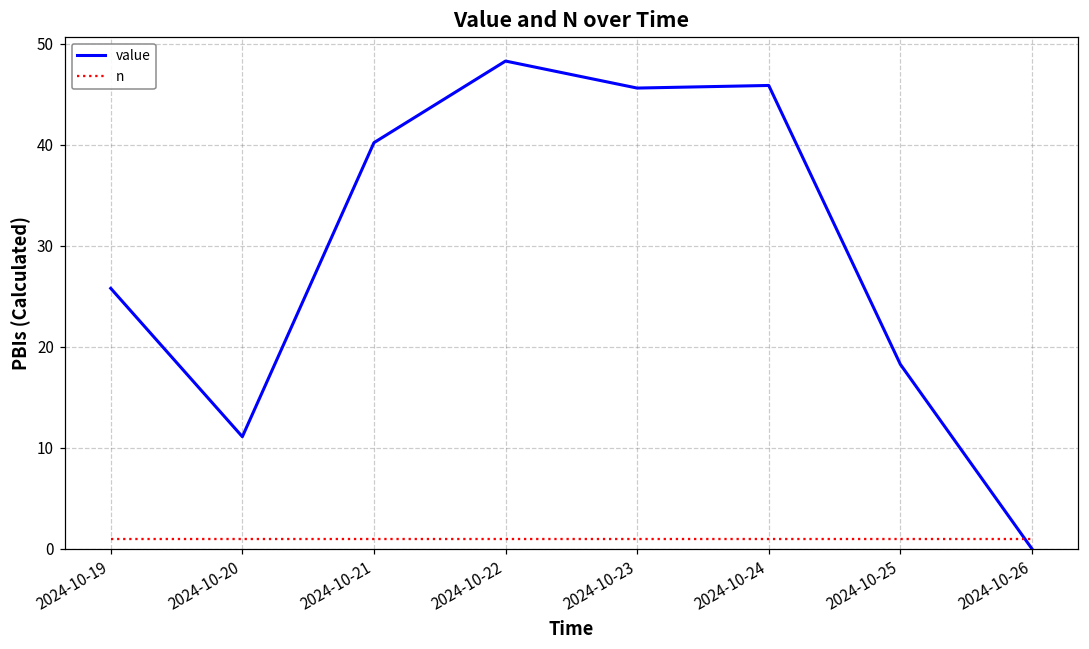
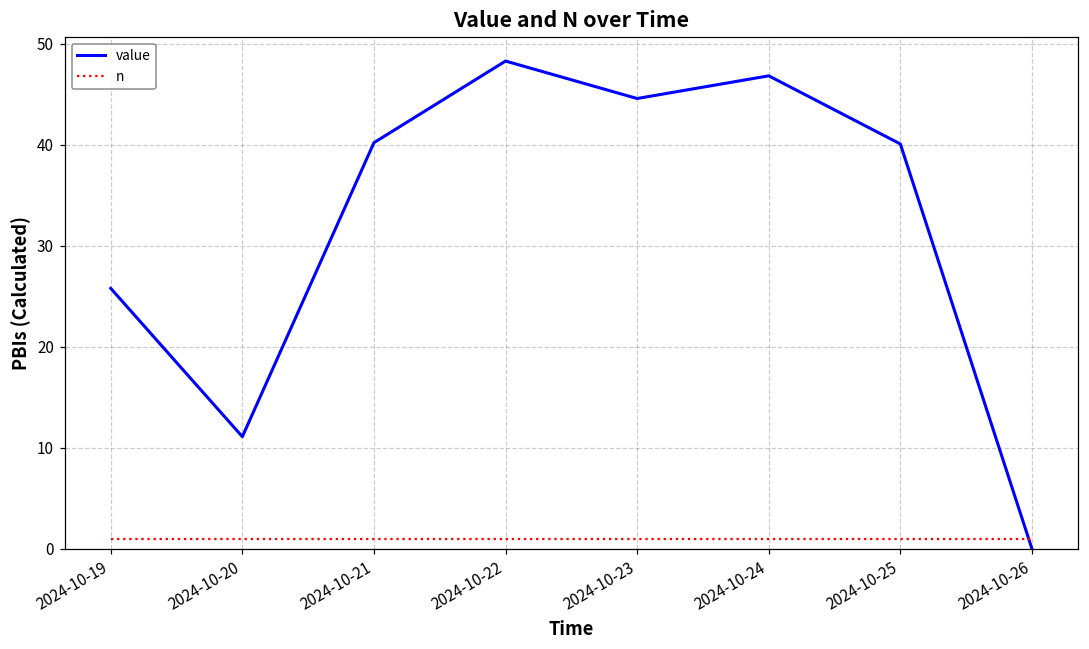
  {
    "value": {
      "2024-10-19": 26,
      "2024-10-20": 11,
      "2024-10-21": 40,
      "2024-10-22": 48,
-     "2024-10-23": 46,
-     "2024-10-24": 46,
-     "2024-10-25": 18,
+     "2024-10-23": 45,
+     "2024-10-24": 47,
+     "2024-10-25": 40,
      "2024-10-26": 0
    },
    "n": {
      "2024-10-19": 1,
      "2024-10-20": 1,
      "2024-10-21": 1,
      "2024-10-22": 1,
      "2024-10-23": 1,
      "2024-10-24": 1,
      "2024-10-25": 1,
      "2024-10-26": 1
    }
  }
